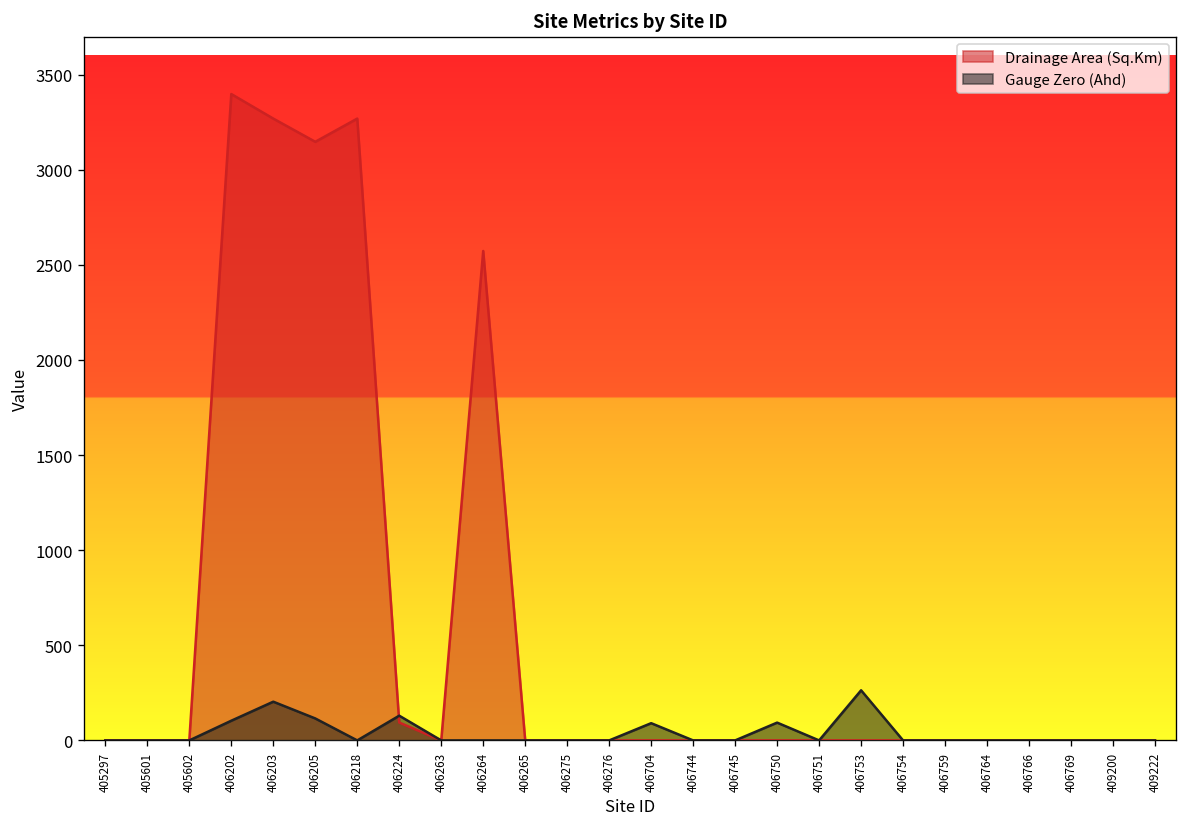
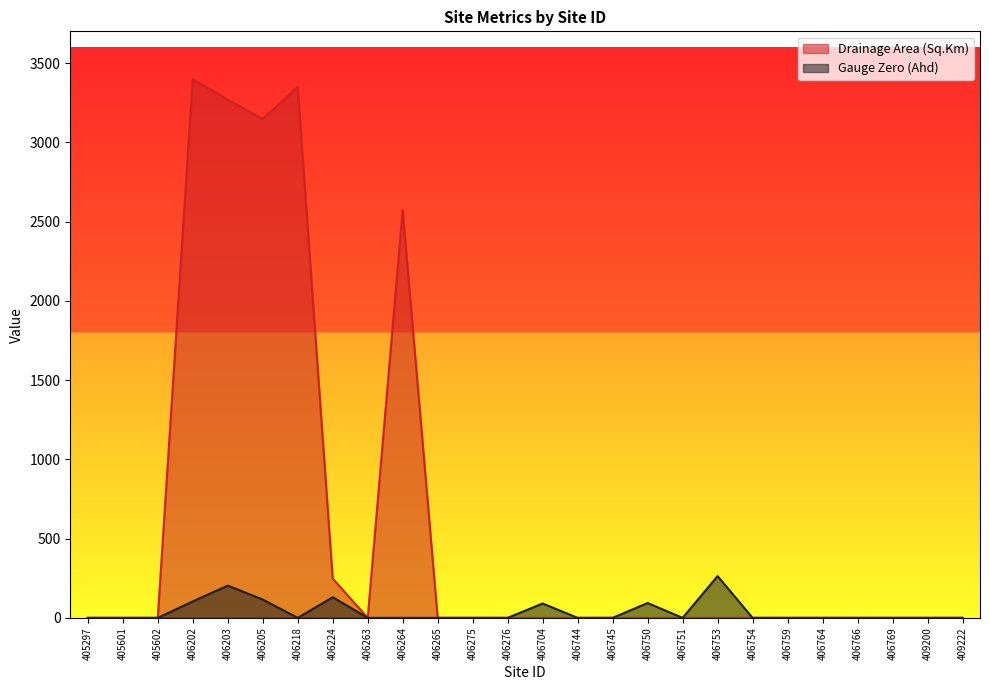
  {
    "Drainage Area (Sq.Km)": {
      "406202": 3400,
      "406203": 3270,
      "406205": 3150,
-     "406218": 3270,
-     "406224": 90,
+     "406218": 3350,
+     "406224": 250,
      "406264": 2570,
      "406704": 0,
      "406750": 0,
      "406753": 0
    },
    "Gauge Zero (Ahd)": {
      "406202": 100,
      "406203": 200,
      "406205": 120,
      "406218": 0,
      "406224": 130,
      "406264": 0,
      "406704": 90,
      "406750": 90,
      "406753": 260
    }
  }
